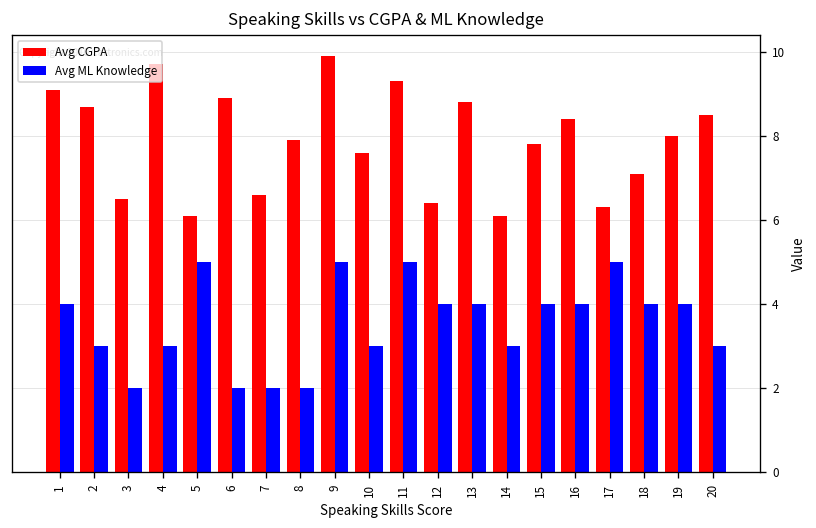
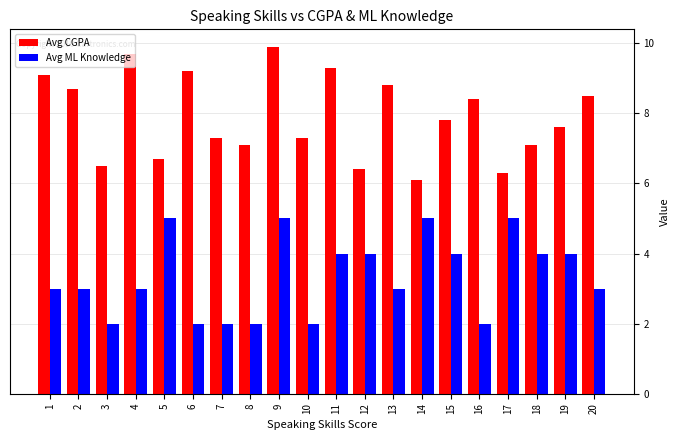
  {
    "Avg CGPA": {
      "1": 9.1,
      "2": 8.7,
      "3": 6.5,
-     "5": 6.1,
-     "6": 8.9,
-     "7": 6.6,
-     "8": 7.9,
+     "5": 6.7,
+     "6": 9.2,
+     "7": 7.3,
+     "8": 7.1,
      "9": 9.9,
-     "10": 7.6,
+     "10": 7.3,
      "11": 9.3,
      "12": 6.4,
      "13": 8.8,
      "14": 6.1,
      "15": 7.8,
      "16": 8.4,
      "17": 6.3,
      "18": 7.1,
-     "19": 8.0,
+     "19": 7.6,
      "20": 8.5
    },
    "Avg ML Knowledge": {
-     "1": 4,
+     "1": 3,
      "2": 3,
      "3": 2,
      "4": 3,
      "5": 5,
      "6": 2,
      "7": 2,
      "8": 2,
      "9": 5,
-     "10": 3,
-     "11": 5,
+     "10": 2,
+     "11": 4,
      "12": 4,
-     "13": 4,
-     "14": 3,
+     "13": 3,
+     "14": 5,
      "15": 4,
-     "16": 4,
+     "16": 2,
      "17": 5,
      "18": 4,
      "19": 4,
      "20": 3
    }
  }
